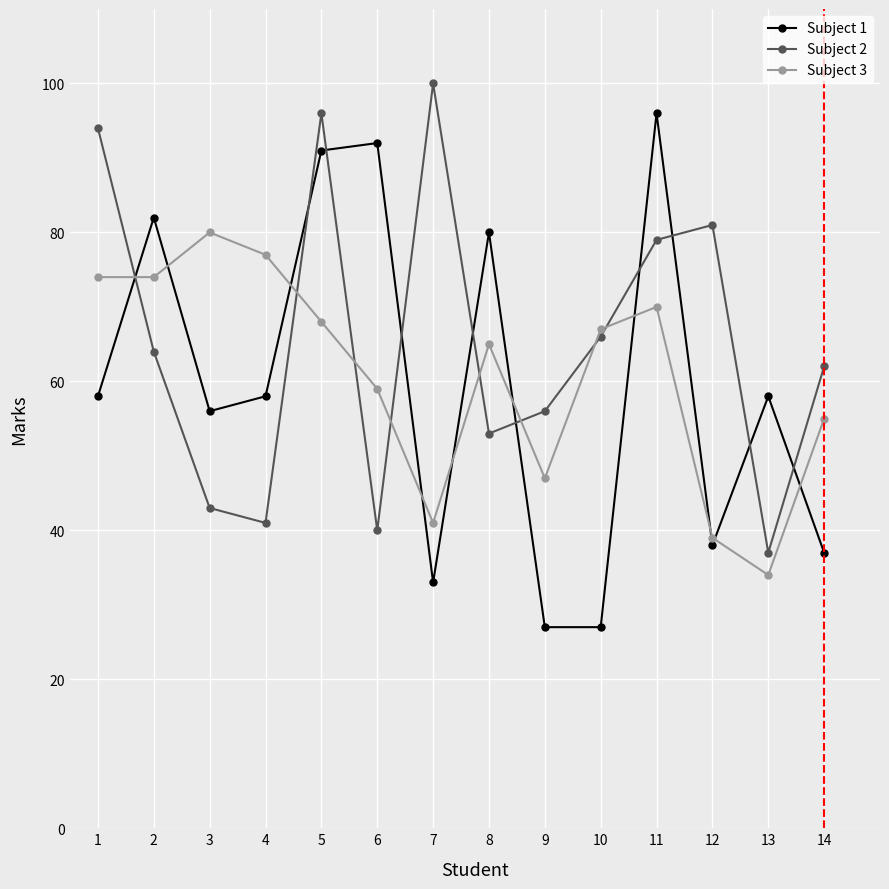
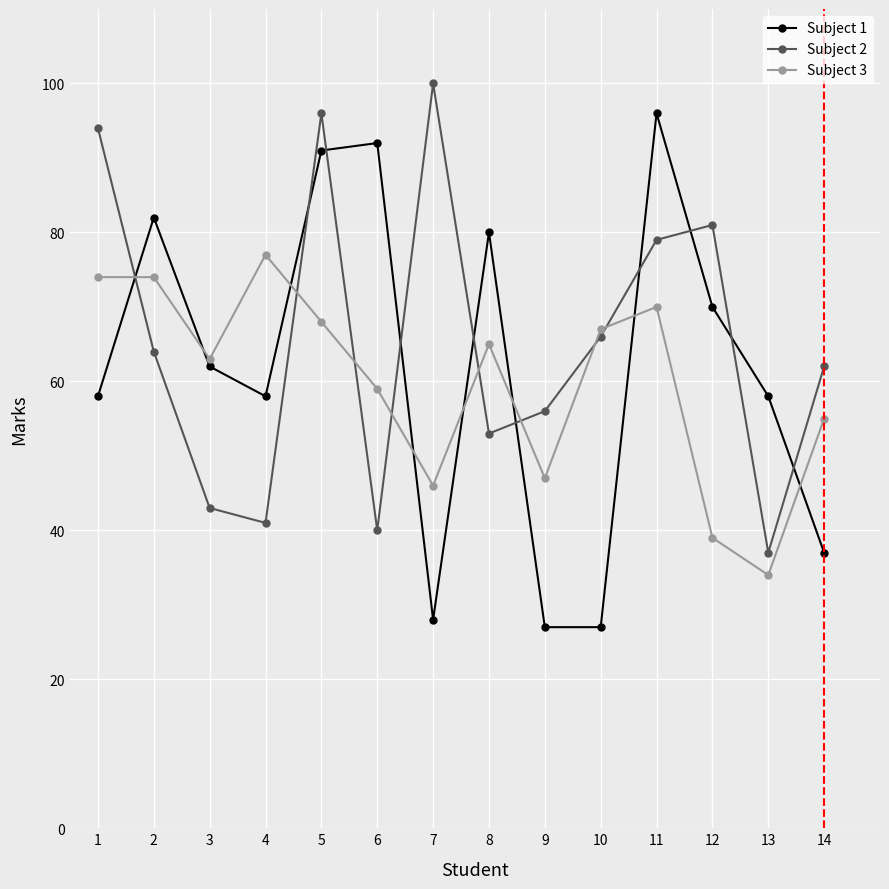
  {
    "Subject 1": {
      "1": 58,
      "2": 82,
-     "3": 56,
+     "3": 62,
      "4": 58,
      "5": 91,
      "6": 92,
-     "7": 33,
+     "7": 28,
      "8": 80,
      "9": 27,
      "10": 27,
      "11": 96,
-     "12": 38,
+     "12": 70,
      "13": 58,
      "14": 37
    },
    "Subject 2": {
      "1": 94,
      "2": 64,
      "3": 43,
      "4": 41,
      "5": 96,
      "6": 40,
      "7": 100,
      "8": 53,
      "9": 56,
      "10": 66,
      "11": 79,
      "12": 81,
      "13": 37,
      "14": 62
    },
    "Subject 3": {
      "1": 74,
      "2": 74,
-     "3": 80,
+     "3": 63,
      "4": 77,
      "5": 68,
      "6": 59,
-     "7": 41,
+     "7": 46,
      "8": 65,
      "9": 47,
      "10": 67,
      "11": 70,
      "12": 39,
      "13": 34,
      "14": 55
    }
  }
